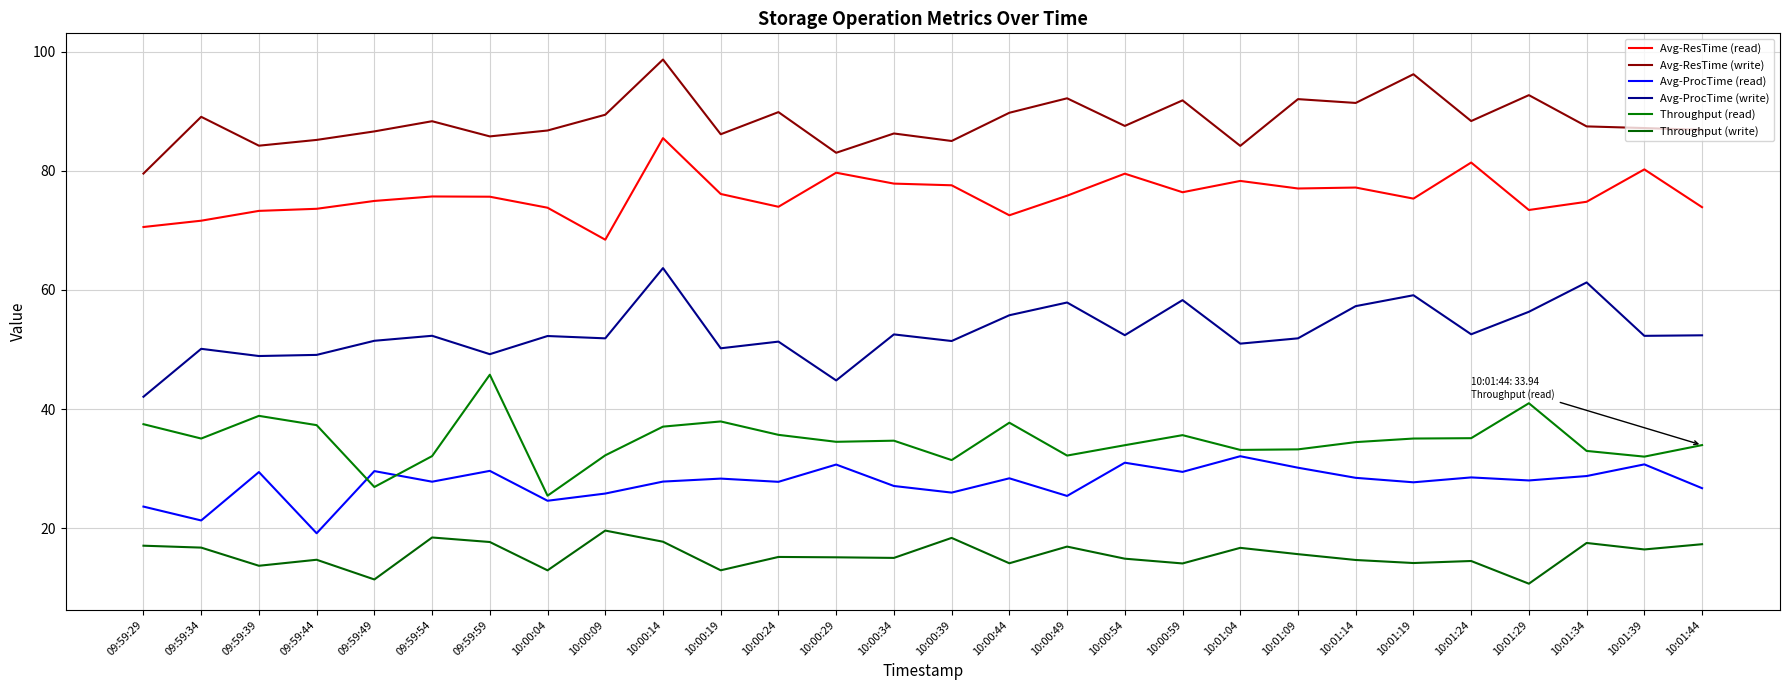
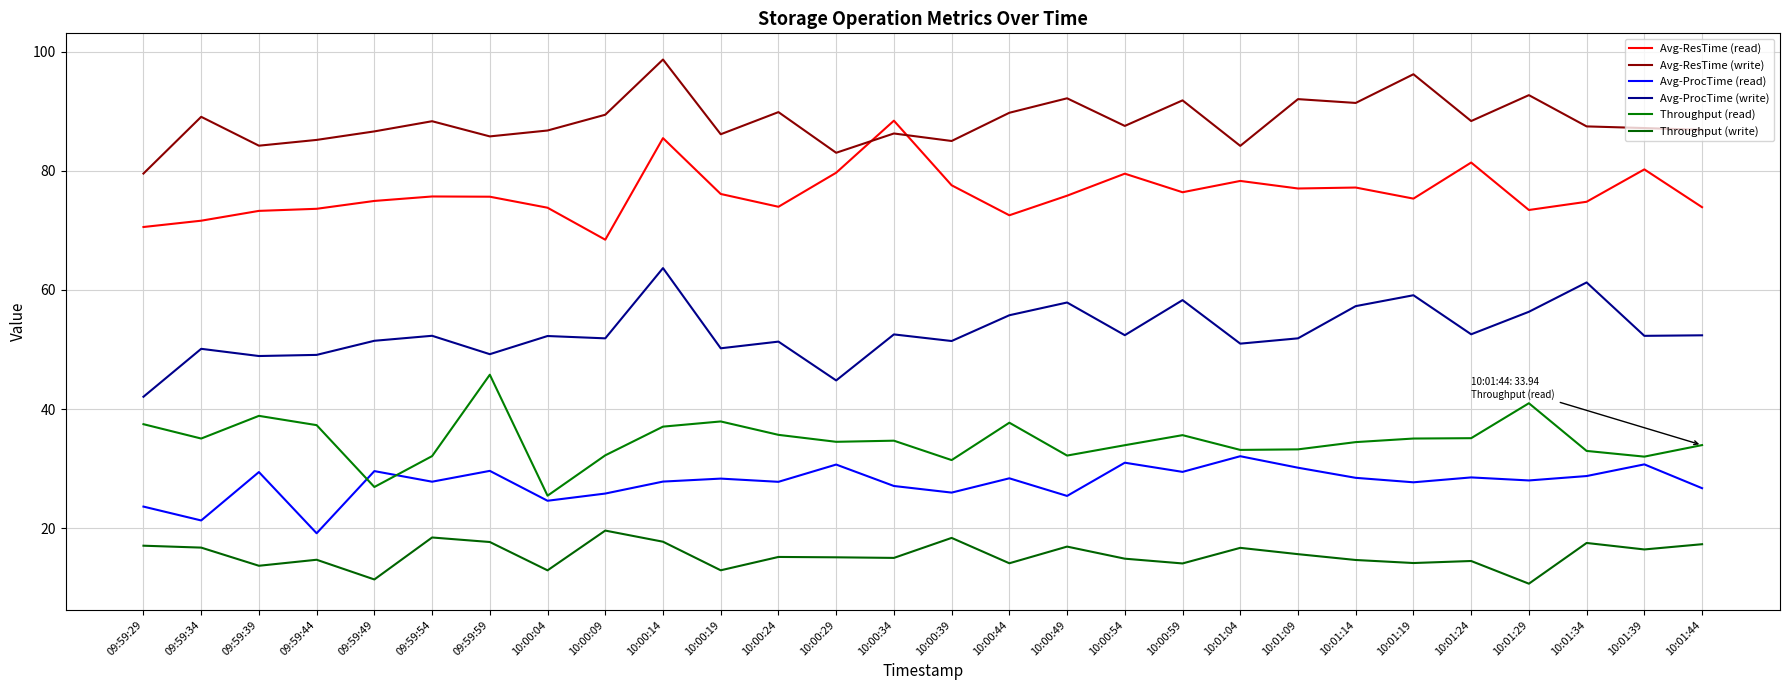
  {
    "Avg-ResTime (read)": {
      "09:59:29": 71,
      "09:59:34": 72,
      "09:59:39": 73,
      "09:59:44": 74,
      "09:59:49": 75,
      "09:59:54": 76,
      "09:59:59": 76,
      "10:00:04": 74,
      "10:00:09": 68,
      "10:00:14": 86,
      "10:00:19": 76,
      "10:00:24": 74,
      "10:00:29": 80,
-     "10:00:34": 78,
+     "10:00:34": 88,
      "10:00:39": 78,
      "10:00:44": 73,
      "10:00:49": 76,
      "10:00:54": 80,
      "10:00:59": 76,
      "10:01:04": 78,
      "10:01:09": 77,
      "10:01:14": 77,
      "10:01:19": 75,
      "10:01:24": 81,
      "10:01:29": 73,
      "10:01:34": 75,
      "10:01:39": 80,
      "10:01:44": 74
    },
    "Avg-ResTime (write)": {
      "09:59:29": 80,
      "09:59:34": 89,
      "09:59:39": 84,
      "09:59:44": 85,
      "09:59:49": 87,
      "09:59:54": 88,
      "09:59:59": 86,
      "10:00:04": 87,
      "10:00:09": 89,
      "10:00:14": 99,
      "10:00:19": 86,
      "10:00:24": 90,
      "10:00:29": 83,
      "10:00:34": 86,
      "10:00:39": 85,
      "10:00:44": 90,
      "10:00:49": 92,
      "10:00:54": 88,
      "10:00:59": 92,
      "10:01:04": 84,
      "10:01:09": 92,
      "10:01:14": 91,
      "10:01:19": 96,
      "10:01:24": 88,
      "10:01:29": 93,
      "10:01:34": 87
    },
    "Avg-ProcTime (read)": {
      "09:59:29": 24,
      "09:59:34": 21,
      "09:59:39": 29,
      "09:59:44": 19,
      "09:59:49": 30,
      "09:59:54": 28,
      "09:59:59": 30,
      "10:00:04": 25,
      "10:00:09": 26,
      "10:00:14": 28,
      "10:00:19": 28,
      "10:00:24": 28,
      "10:00:29": 31,
      "10:00:34": 27,
      "10:00:39": 26,
      "10:00:44": 28,
      "10:00:49": 25,
      "10:00:54": 31,
      "10:00:59": 29,
      "10:01:04": 32,
      "10:01:09": 30,
      "10:01:14": 28,
      "10:01:19": 28,
      "10:01:24": 29,
      "10:01:29": 28,
      "10:01:34": 29,
      "10:01:39": 31,
      "10:01:44": 27
    },
    "Avg-ProcTime (write)": {
      "09:59:29": 42,
      "09:59:34": 50,
      "09:59:39": 49,
      "09:59:44": 49,
      "09:59:49": 51,
      "09:59:54": 52,
      "09:59:59": 49,
      "10:00:04": 52,
      "10:00:09": 52,
      "10:00:14": 64,
      "10:00:19": 50,
      "10:00:24": 51,
      "10:00:29": 45,
      "10:00:34": 53,
      "10:00:39": 51,
      "10:00:44": 56,
      "10:00:49": 58,
      "10:00:54": 52,
      "10:00:59": 58,
      "10:01:04": 51,
      "10:01:09": 52,
      "10:01:14": 57,
      "10:01:19": 59,
      "10:01:24": 53,
      "10:01:29": 56,
      "10:01:34": 61,
      "10:01:39": 52,
      "10:01:44": 52
    }
  }
